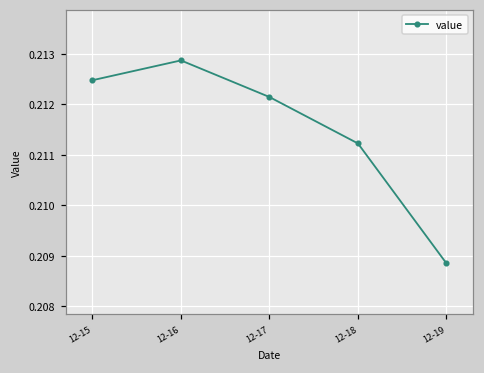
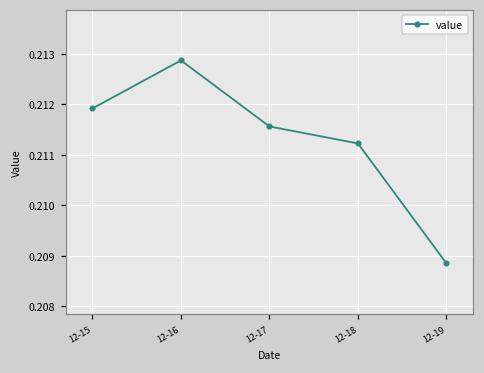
  {
-   "12-15": 0.2125,
+   "12-15": 0.2119,
    "12-16": 0.2129,
-   "12-17": 0.2121,
+   "12-17": 0.2116,
    "12-18": 0.2112,
    "12-19": 0.2088
  }
